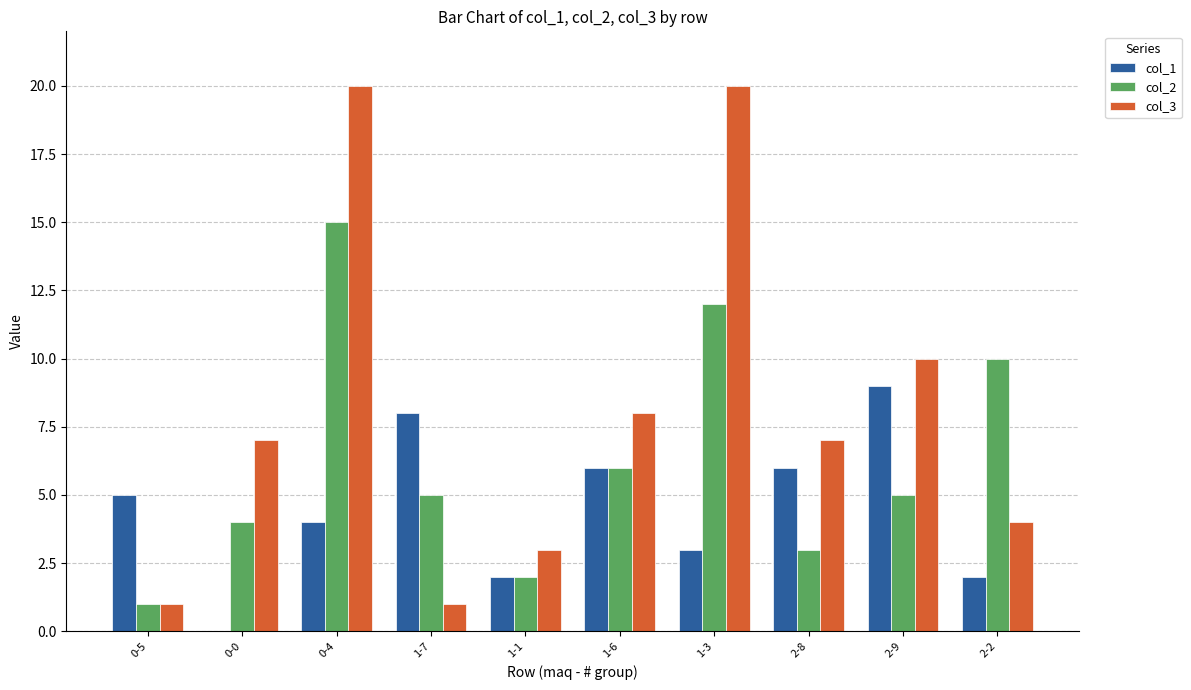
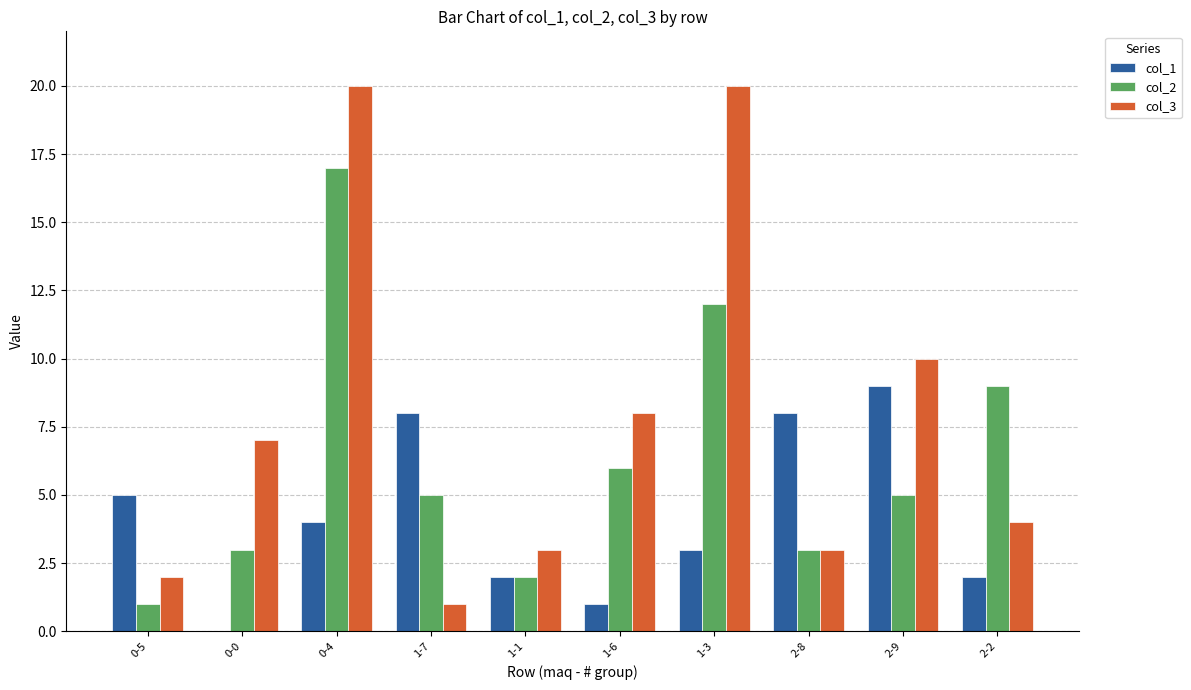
  {
    "col_1": {
      "0-5": 5,
      "0-0": 0,
      "0-4": 4,
      "1-7": 8,
      "1-1": 2,
-     "1-6": 6,
+     "1-6": 1,
      "1-3": 3,
-     "2-8": 6,
+     "2-8": 8,
      "2-9": 9,
      "2-2": 2
    },
    "col_2": {
      "0-5": 1,
-     "0-0": 4,
-     "0-4": 15,
+     "0-0": 3,
+     "0-4": 17,
      "1-7": 5,
      "1-1": 2,
      "1-6": 6,
      "1-3": 12,
      "2-8": 3,
      "2-9": 5,
-     "2-2": 10
+     "2-2": 9
    },
    "col_3": {
-     "0-5": 1,
+     "0-5": 2,
      "0-0": 7,
      "0-4": 20,
      "1-7": 1,
      "1-1": 3,
      "1-6": 8,
      "1-3": 20,
-     "2-8": 7,
+     "2-8": 3,
      "2-9": 10,
      "2-2": 4
    }
  }
